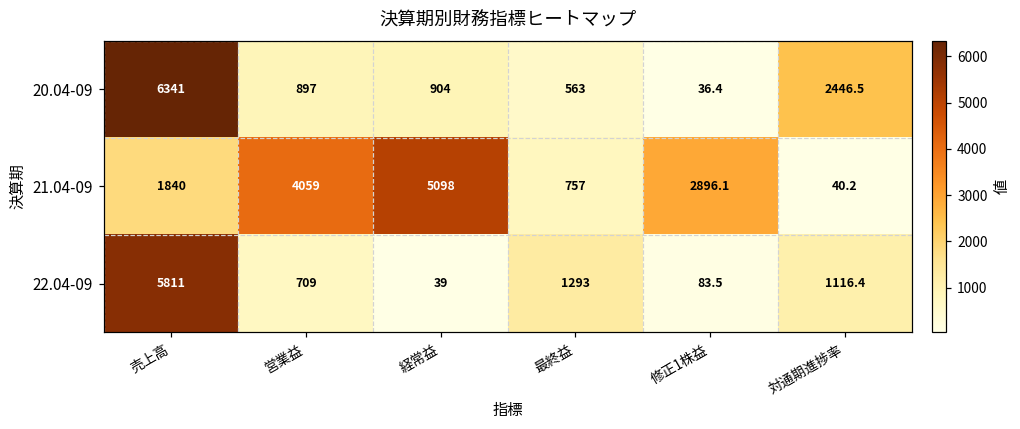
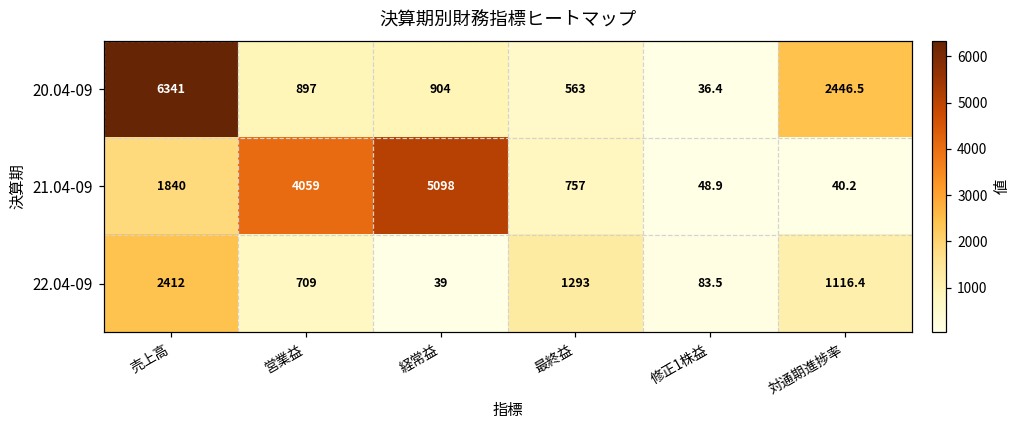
  {
    "20.04-09": {
      "売上高": 6341,
      "営業益": 897,
      "経常益": 904,
      "最終益": 563,
      "修正1株益": 36.4,
      "対通期進捗率": 2446.5
    },
    "21.04-09": {
      "売上高": 1840,
      "営業益": 4059,
      "経常益": 5098,
      "最終益": 757,
-     "修正1株益": 2896.1,
+     "修正1株益": 48.9,
      "対通期進捗率": 40.2
    },
    "22.04-09": {
-     "売上高": 5811,
+     "売上高": 2412,
      "営業益": 709,
      "経常益": 39,
      "最終益": 1293,
      "修正1株益": 83.5,
      "対通期進捗率": 1116.4
    }
  }
